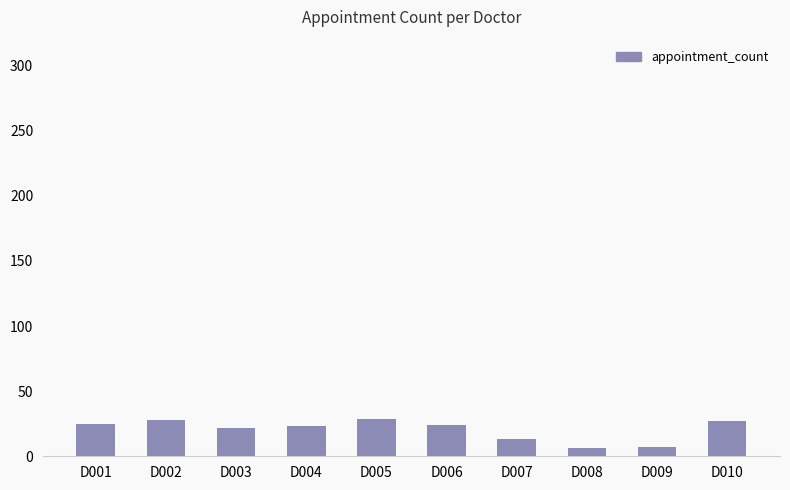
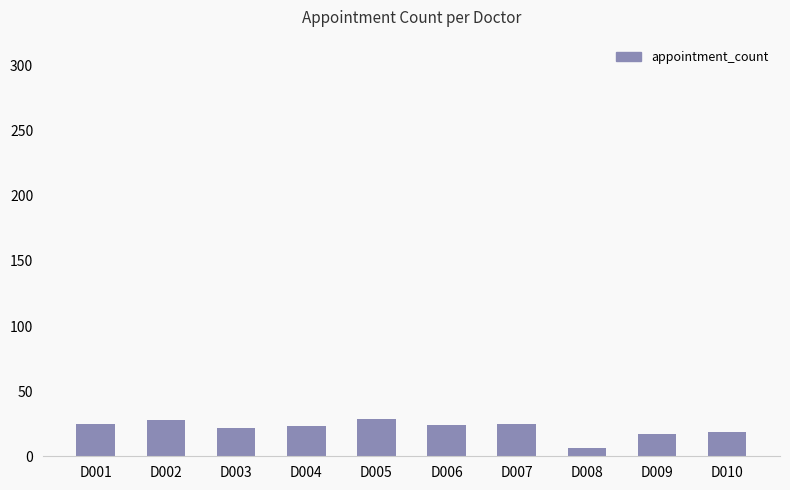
  {
    "D001": 25,
    "D002": 28,
    "D003": 22,
    "D004": 23,
    "D005": 29,
    "D006": 24,
-   "D007": 13,
+   "D007": 25,
    "D008": 6,
-   "D009": 7,
-   "D010": 27
+   "D009": 17,
+   "D010": 19
  }
